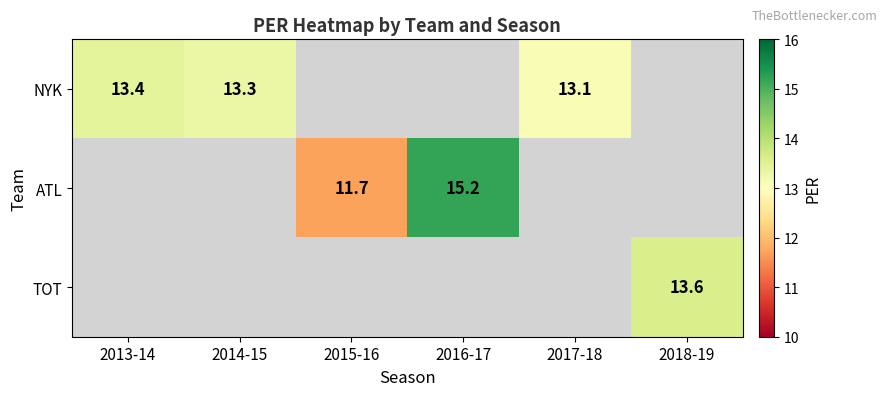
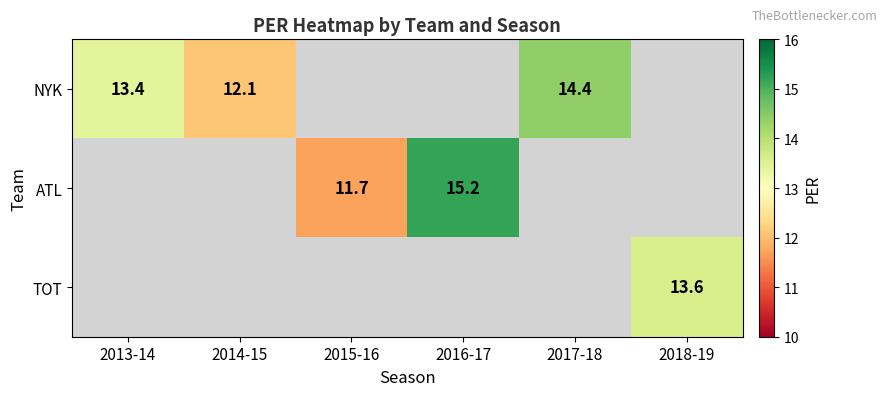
  {
    "NYK": {
      "2013-14": 13.4,
-     "2014-15": 13.3,
-     "2017-18": 13.1
+     "2014-15": 12.1,
+     "2017-18": 14.4
    },
    "ATL": {
      "2015-16": 11.7,
      "2016-17": 15.2
    },
    "TOT": {
      "2018-19": 13.6
    }
  }
